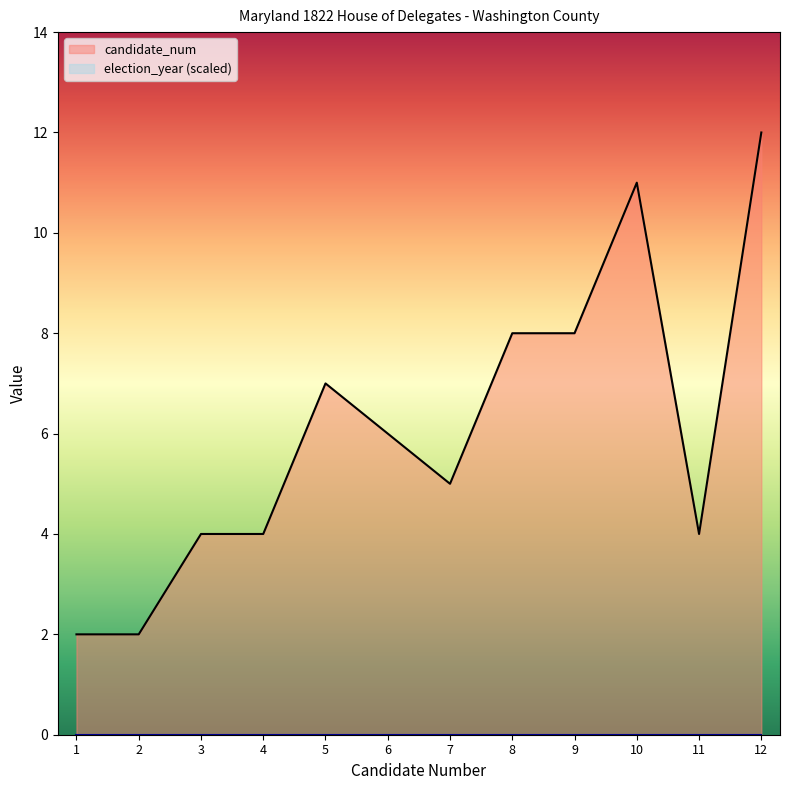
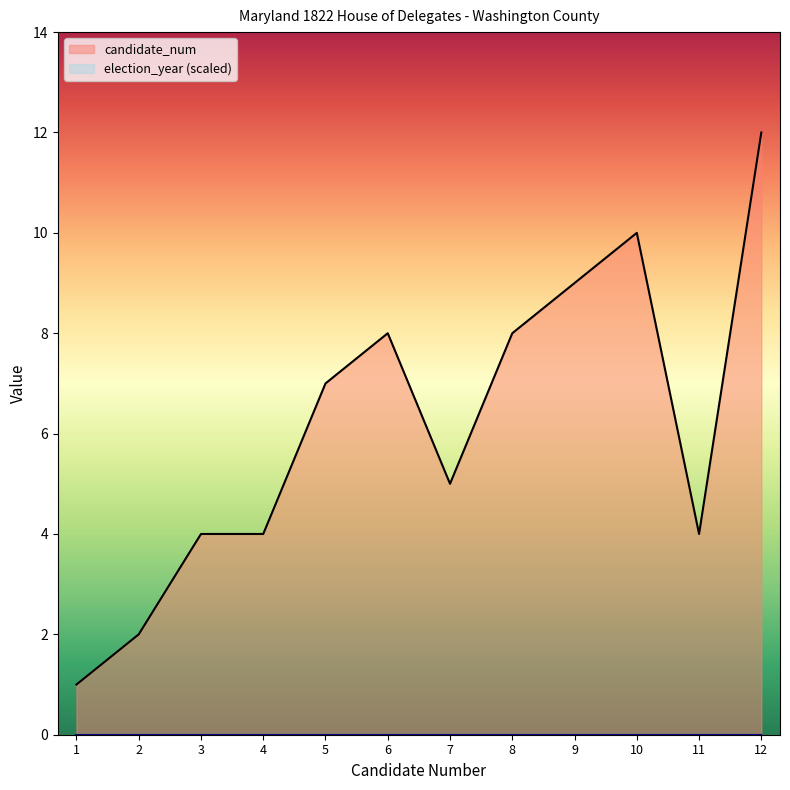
  {
    "candidate_num": {
-     "1": 2,
+     "1": 1,
      "2": 2,
      "3": 4,
      "4": 4,
      "5": 7,
-     "6": 6,
+     "6": 8,
      "7": 5,
      "8": 8,
-     "9": 8,
-     "10": 11,
+     "9": 9,
+     "10": 10,
      "11": 4,
      "12": 12
    },
    "election_year (scaled)": {
      "1": 0,
      "2": 0,
      "3": 0,
      "4": 0,
      "5": 0,
      "6": 0,
      "7": 0,
      "8": 0,
      "9": 0,
      "10": 0,
      "11": 0,
      "12": 0
    }
  }
